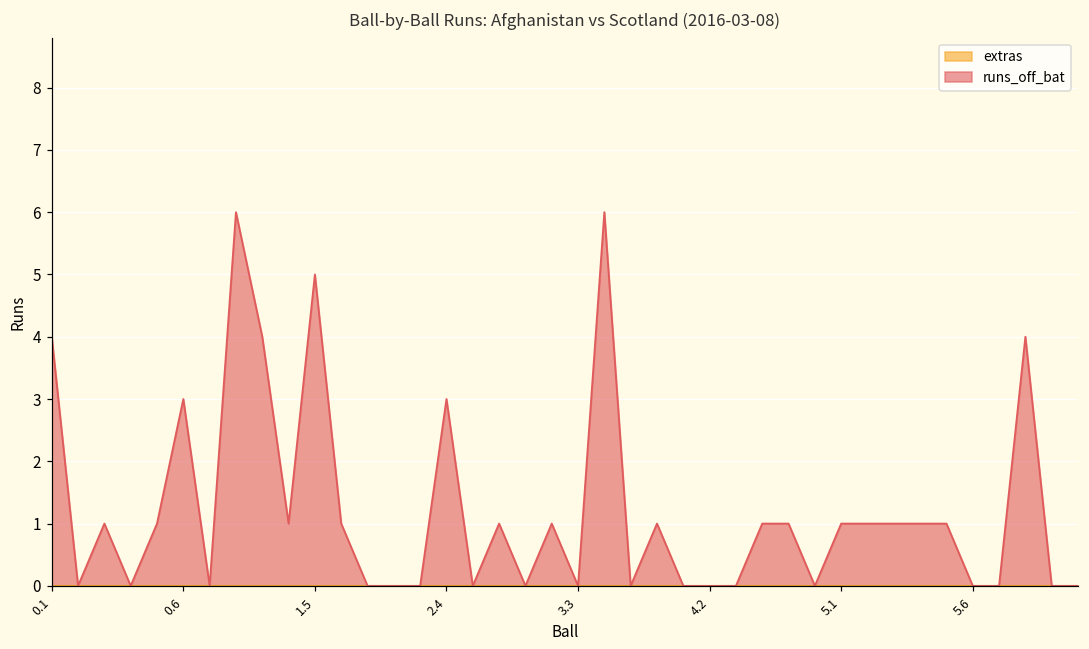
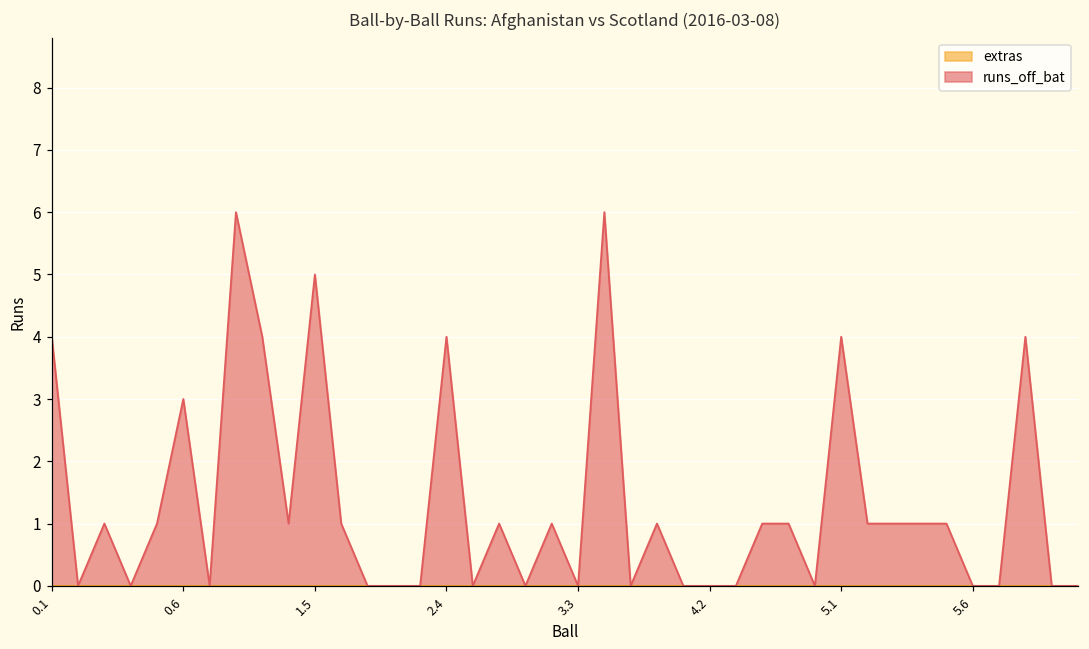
  {
    "extras": {
      "0.1": 0,
      "0.6": 0,
      "1.5": 0,
      "2.4": 0,
      "5.1": 0
    },
    "runs_off_bat": {
      "0.1": 4,
      "0.6": 3,
      "1.5": 5,
-     "2.4": 3,
-     "5.1": 1
+     "2.4": 4,
+     "5.1": 4
    }
  }
